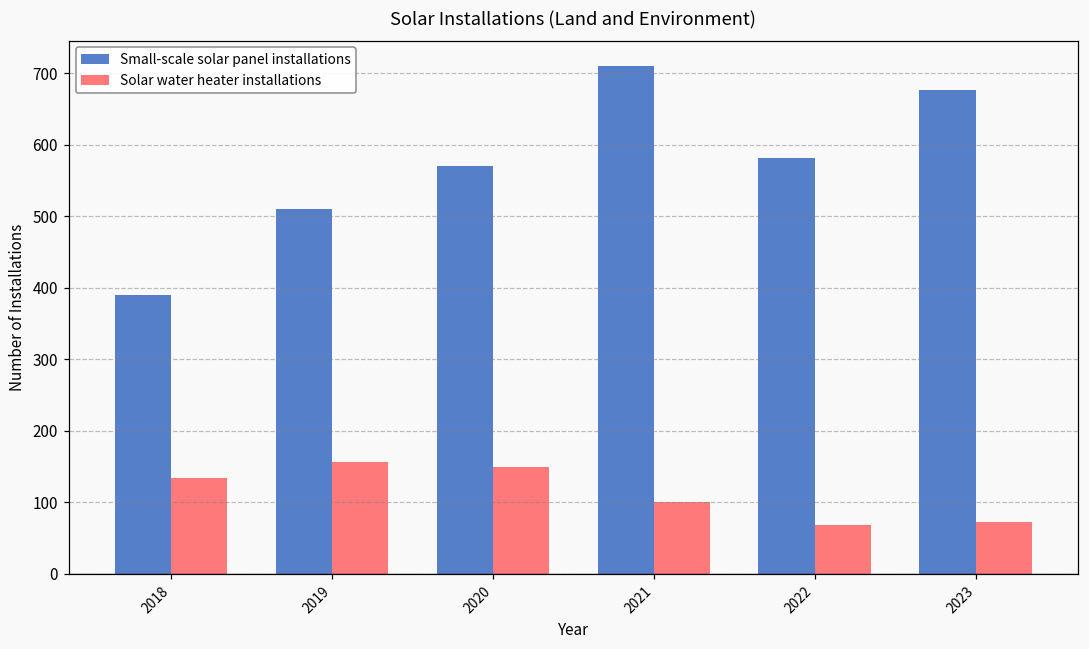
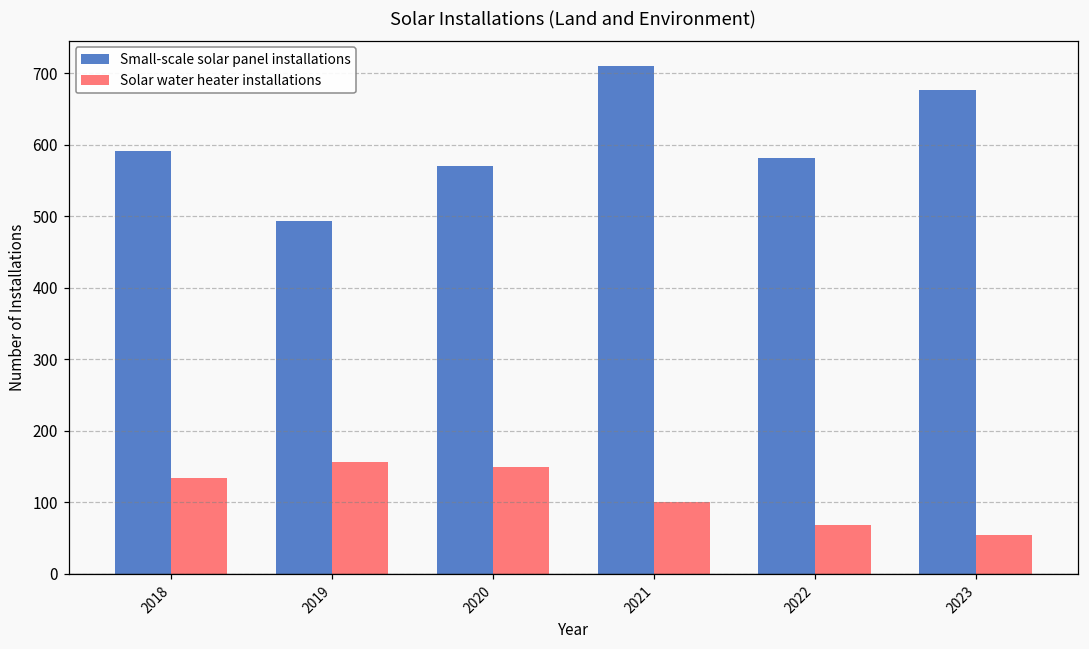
  {
    "Small-scale solar panel installations": {
-     "2018": 390,
-     "2019": 510,
+     "2018": 590,
+     "2019": 490,
      "2020": 570,
      "2021": 710,
      "2022": 580,
      "2023": 680
    },
    "Solar water heater installations": {
      "2018": 130,
      "2019": 160,
      "2020": 150,
      "2021": 100,
      "2022": 70,
-     "2023": 70
+     "2023": 50
    }
  }
